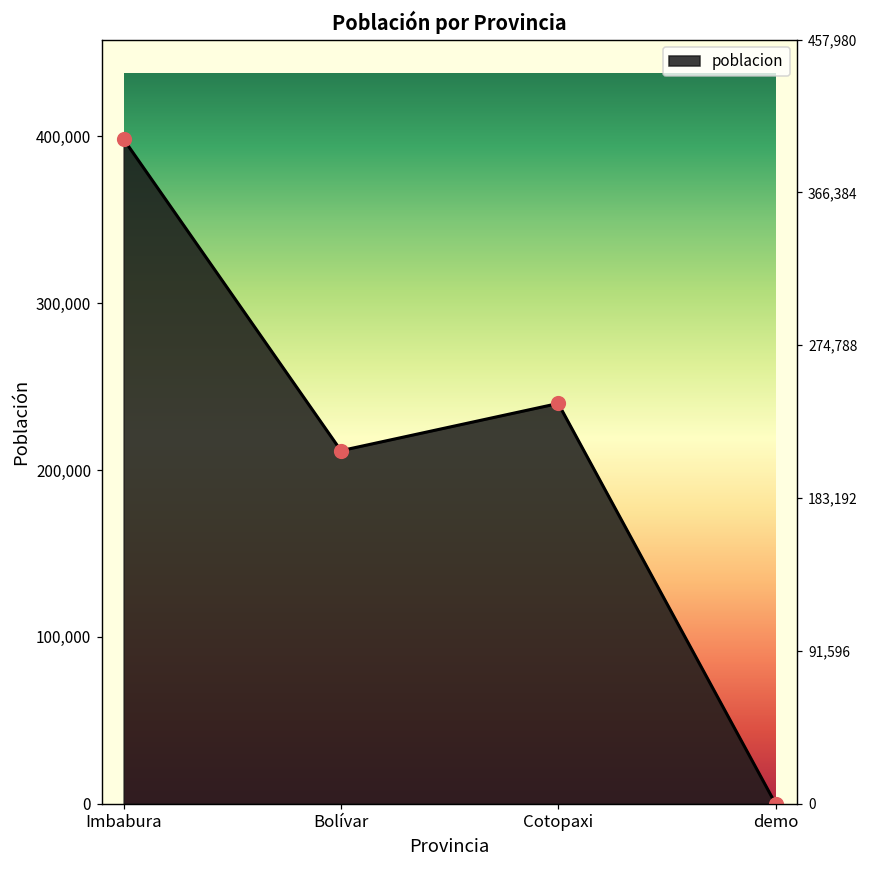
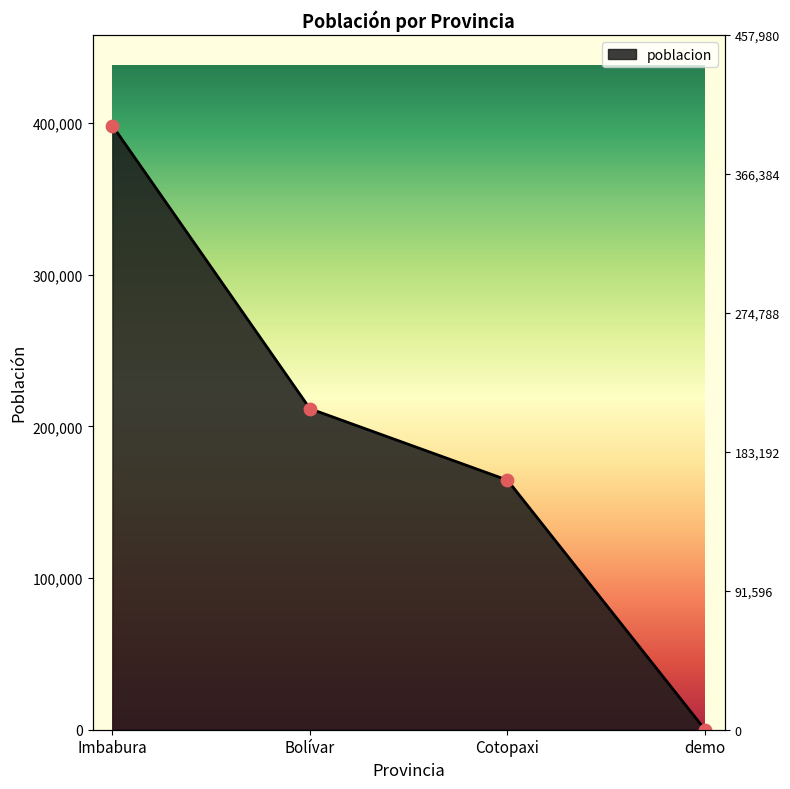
  {
    "Imbabura": "398,000",
    "Bolívar": "212,000",
-   "Cotopaxi": "240,000",
+   "Cotopaxi": "165,000",
    "demo": "0"
  }
